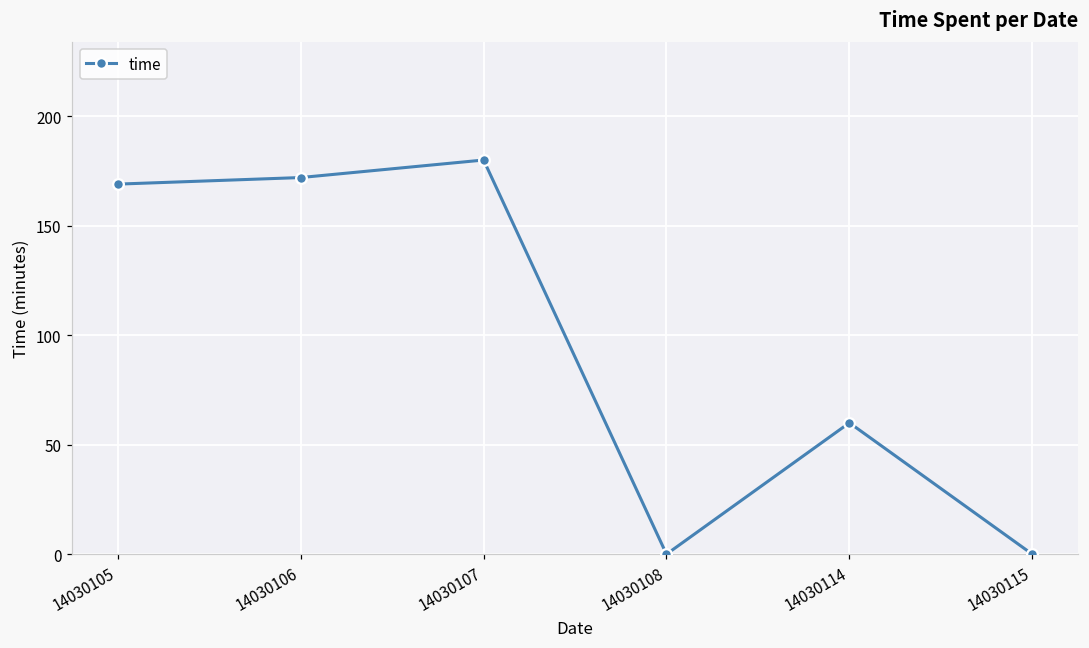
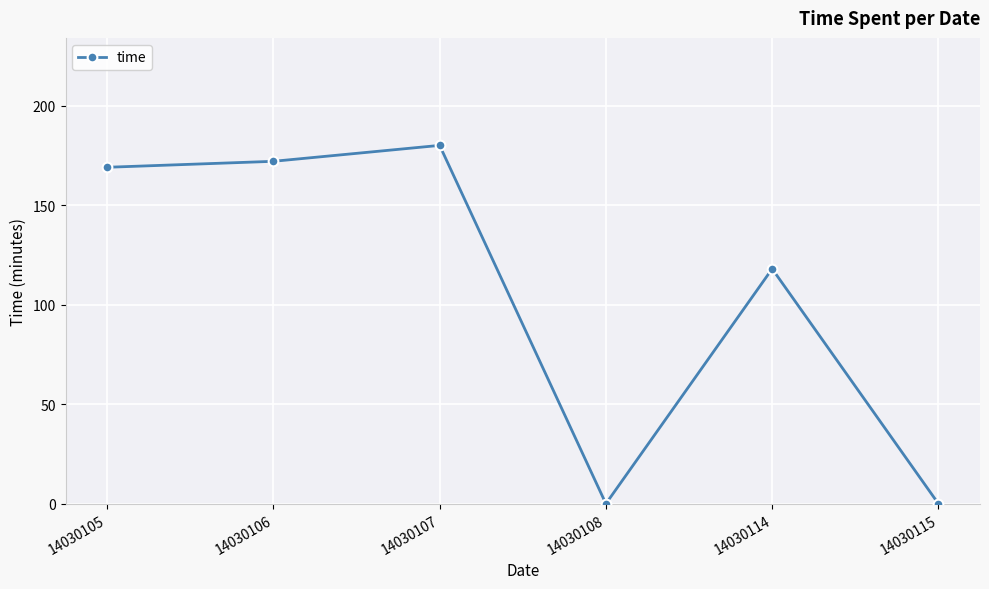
  {
    "14030105": 169,
    "14030106": 172,
    "14030107": 180,
    "14030108": 0,
-   "14030114": 60,
+   "14030114": 118,
    "14030115": 0
  }
